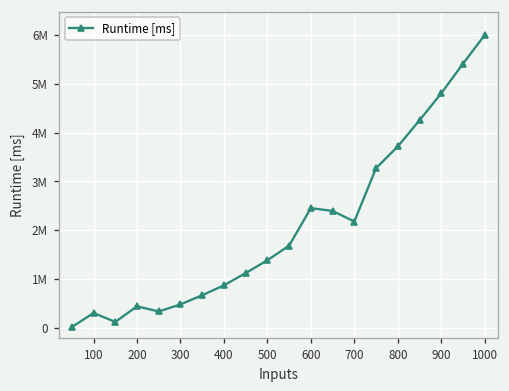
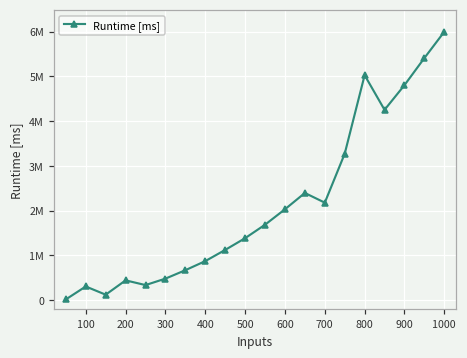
  {
    "100": 300000,
    "200": 400000,
    "300": 500000,
    "400": 900000,
    "500": 1400000,
-   "600": 2500000,
+   "600": 2000000,
    "700": 2200000,
-   "800": 3700000,
+   "800": 5000000,
    "900": 4800000,
    "1000": 6000000
  }
